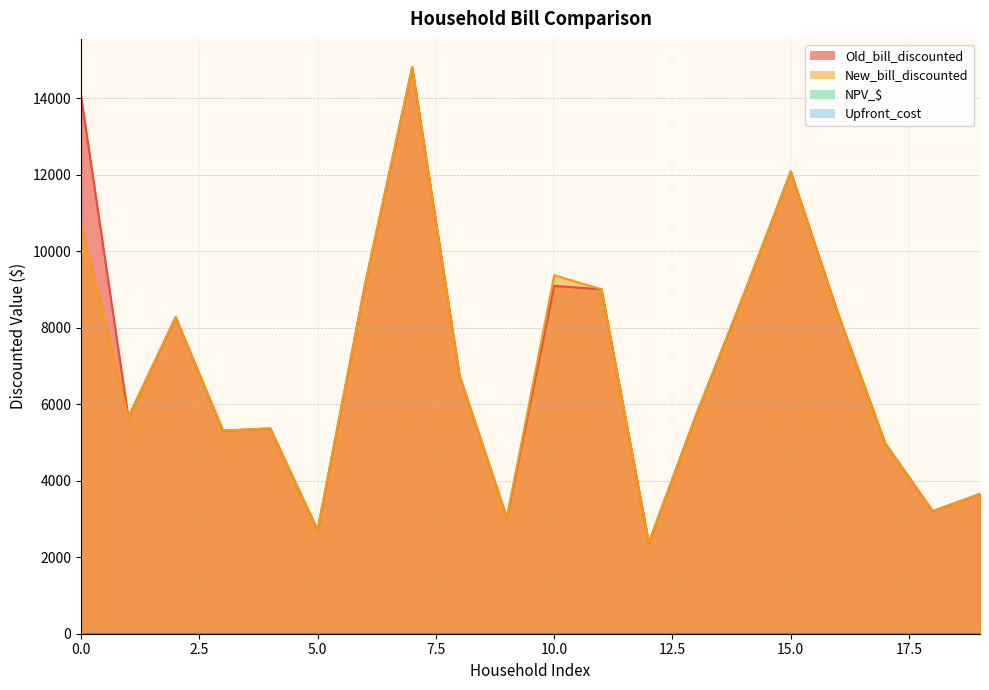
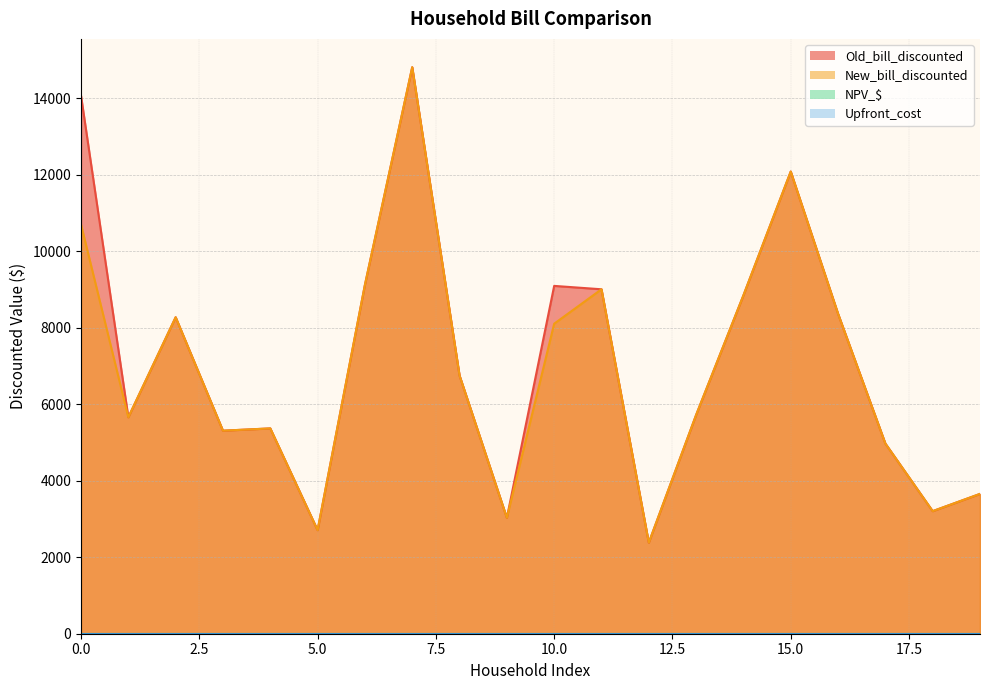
  {
    "Old_bill_discounted": {
      "0.0": 14100,
      "10.0": 9100
    },
    "New_bill_discounted": {
      "0.0": 10700,
-     "10.0": 9400
+     "10.0": 8100
    },
    "Upfront_cost": {
      "0.0": 0,
      "5.0": 0,
      "10.0": 0,
      "15.0": 0
    }
  }
